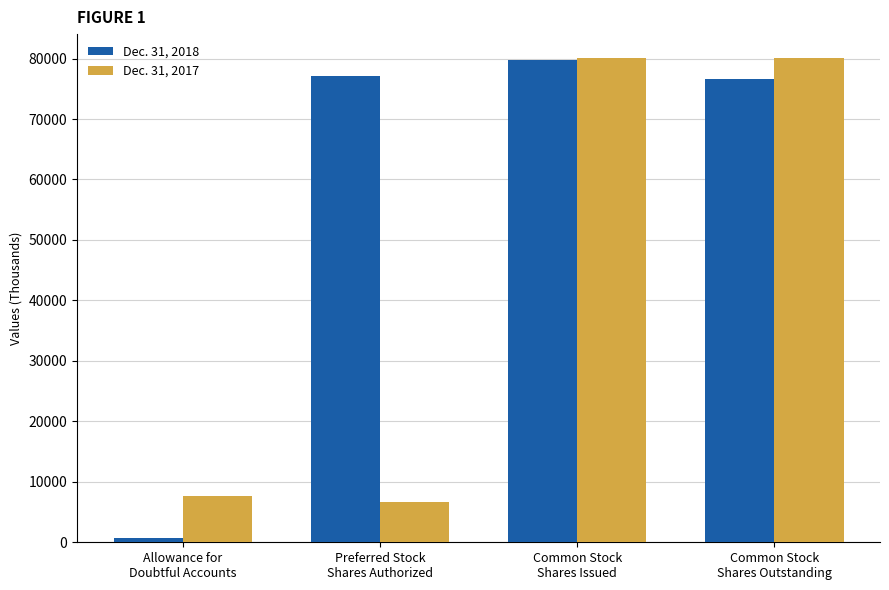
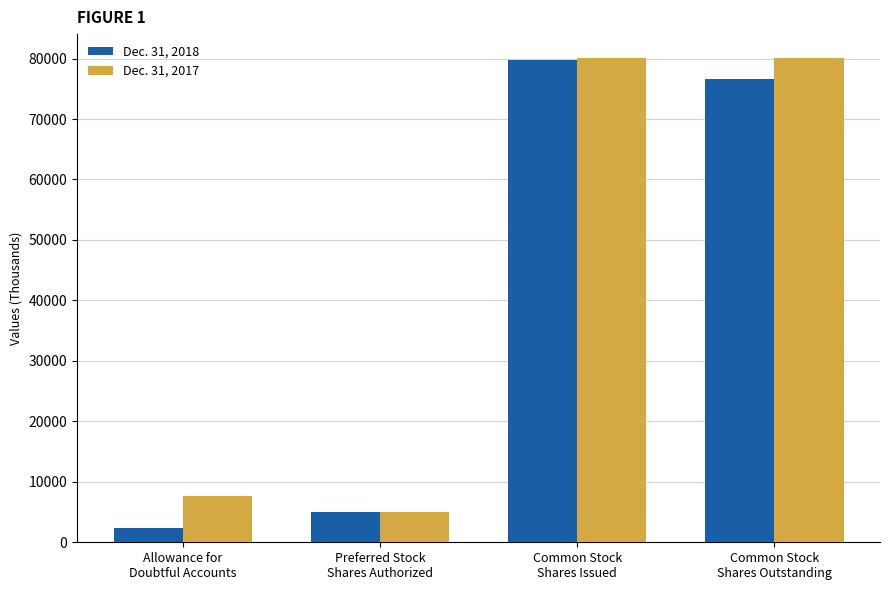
  {
    "Dec. 31, 2018": {
-     "Allowance for Doubtful Accounts": 1000,
-     "Preferred Stock Shares Authorized": 77000,
+     "Allowance for Doubtful Accounts": 2000,
+     "Preferred Stock Shares Authorized": 5000,
      "Common Stock Shares Issued": 80000,
      "Common Stock Shares Outstanding": 77000
    },
    "Dec. 31, 2017": {
      "Allowance for Doubtful Accounts": 8000,
-     "Preferred Stock Shares Authorized": 7000,
+     "Preferred Stock Shares Authorized": 5000,
      "Common Stock Shares Issued": 80000,
      "Common Stock Shares Outstanding": 80000
    }
  }
